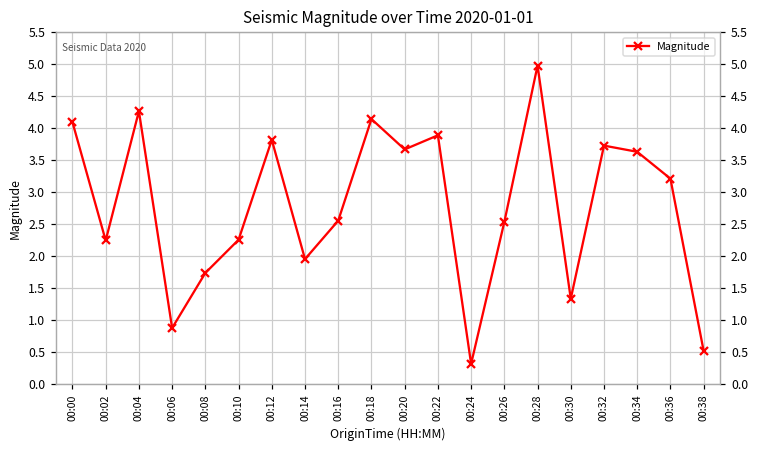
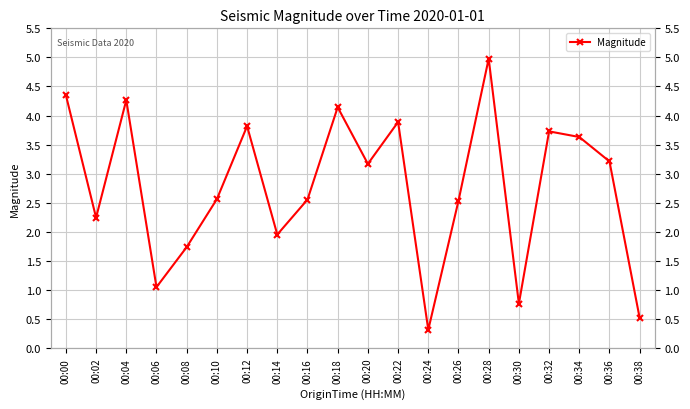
  {
-   "00:00": 4.1,
+   "00:00": 4.4,
    "00:02": 2.2,
    "00:04": 4.3,
-   "00:06": 0.9,
+   "00:06": 1.0,
    "00:08": 1.7,
-   "00:10": 2.3,
+   "00:10": 2.6,
    "00:12": 3.8,
    "00:14": 2.0,
    "00:16": 2.6,
    "00:18": 4.1,
-   "00:20": 3.7,
+   "00:20": 3.2,
    "00:22": 3.9,
    "00:24": 0.3,
    "00:26": 2.5,
    "00:28": 5.0,
-   "00:30": 1.3,
+   "00:30": 0.8,
    "00:32": 3.7,
    "00:34": 3.6,
    "00:36": 3.2,
    "00:38": 0.5
  }
